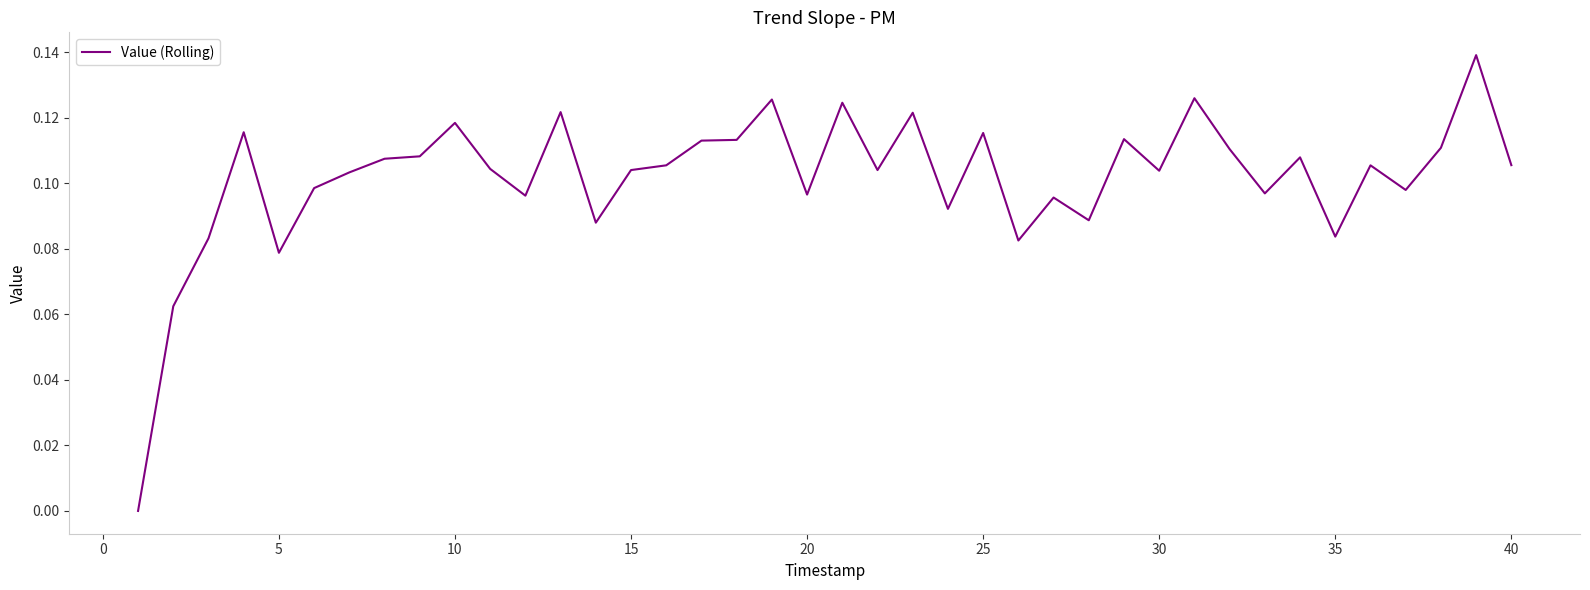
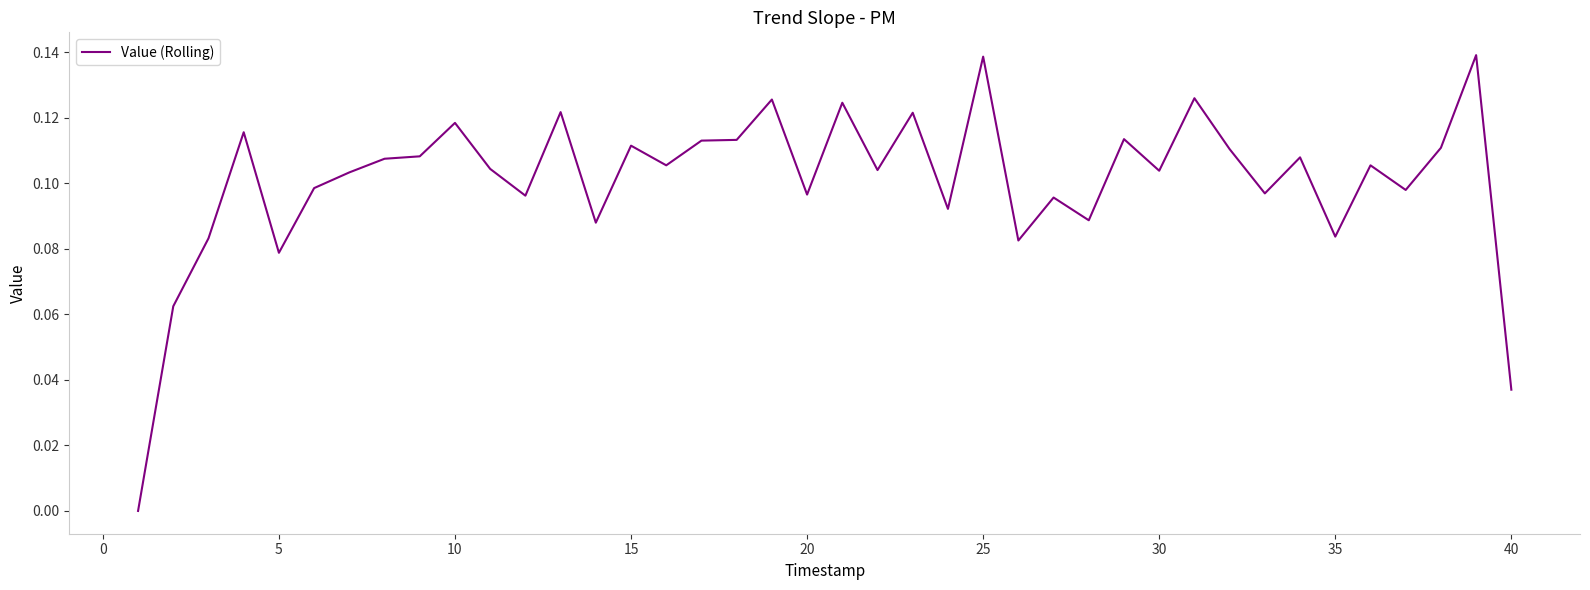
  {
    "5": 0.079,
    "10": 0.118,
-   "15": 0.104,
+   "15": 0.112,
    "20": 0.097,
-   "25": 0.115,
+   "25": 0.139,
    "30": 0.104,
    "35": 0.084,
-   "40": 0.106
+   "40": 0.037
  }
